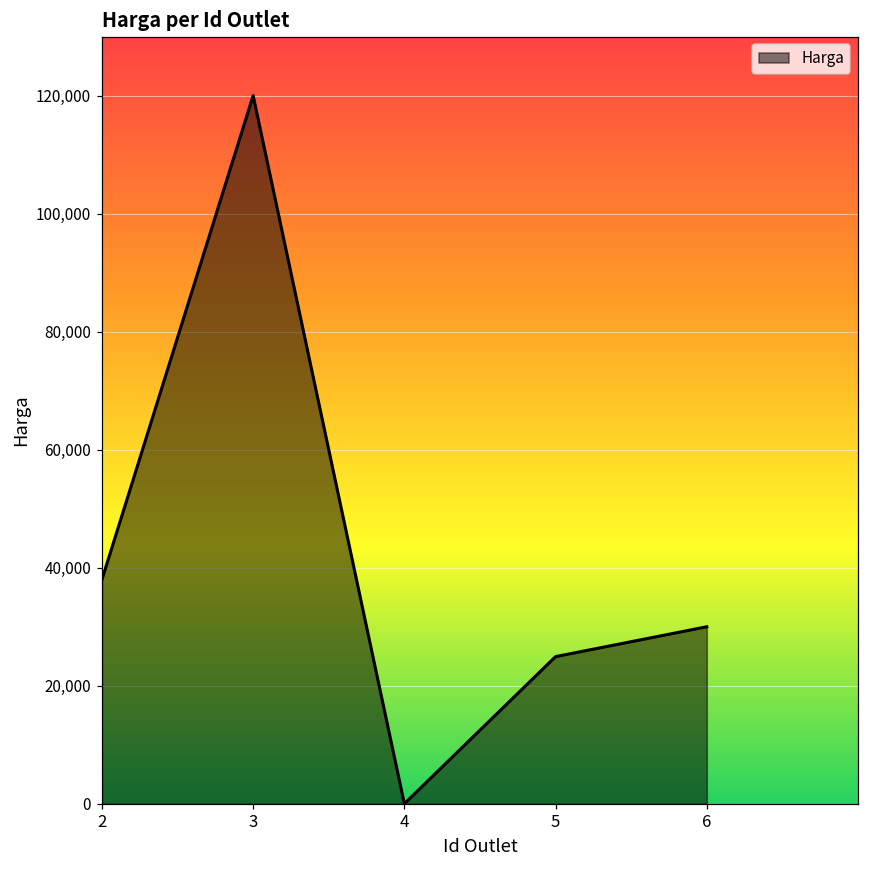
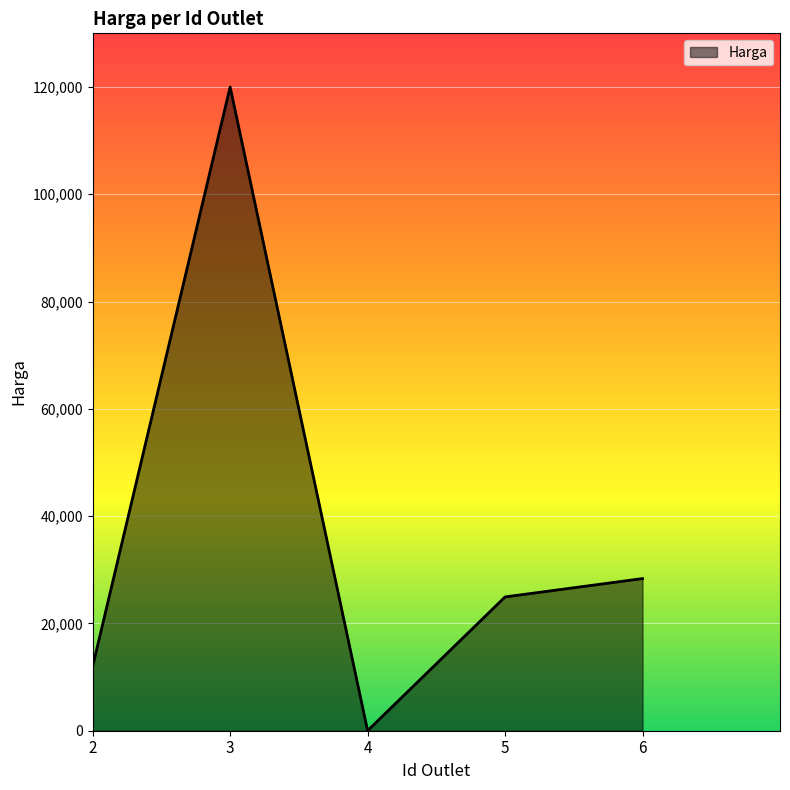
  {
-   "2": "38,000",
+   "2": "12,000",
    "3": "120,000",
    "4": "0",
    "5": "25,000",
-   "6": "30,000"
+   "6": "28,000"
  }
